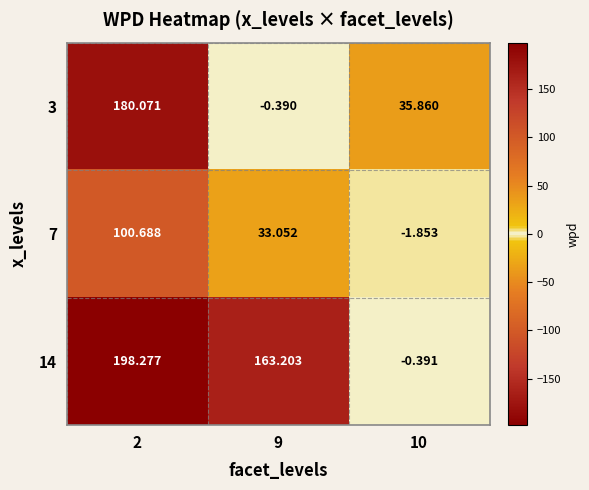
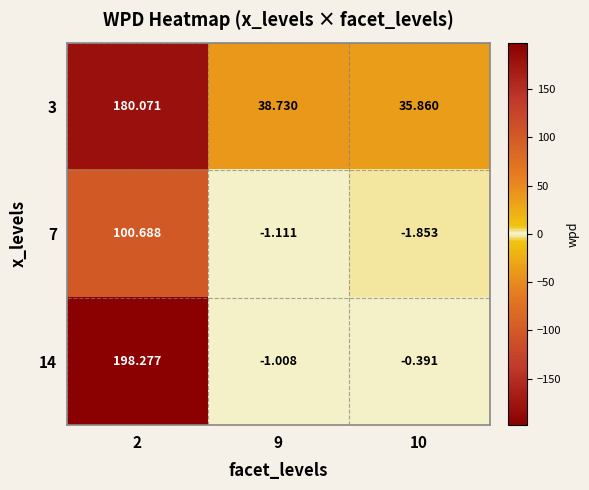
  {
    "3": {
-     "9": -0.390
+     "9": 38.730
    },
    "7": {
-     "9": 33.052
+     "9": -1.111
    },
    "14": {
-     "9": 163.203
+     "9": -1.008
    }
  }
